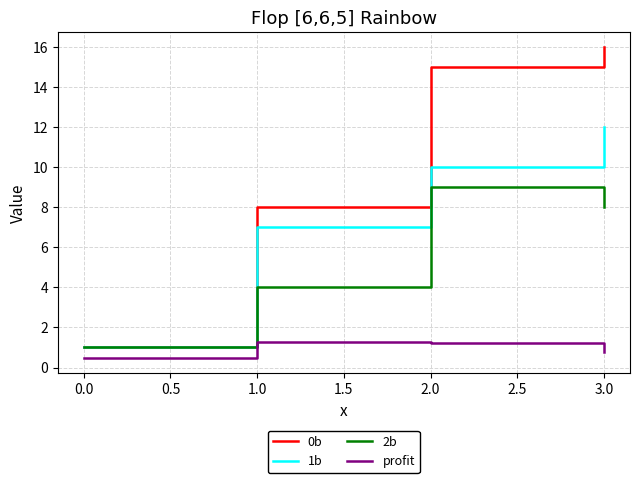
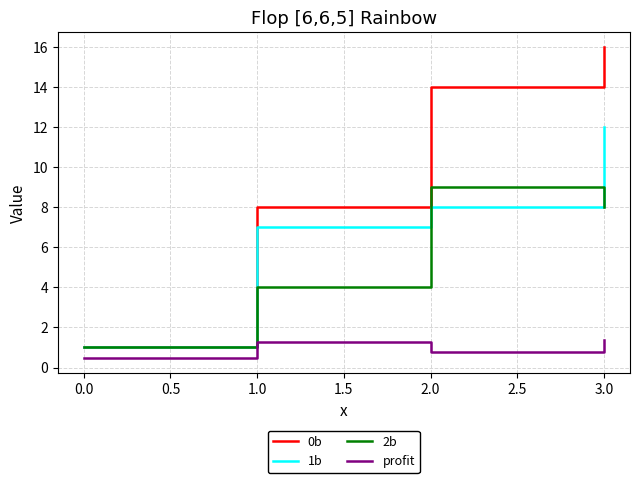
  {
    "0b": {
      "1.0": 8,
-     "2.0": 15,
+     "2.0": 14,
      "3.0": 16
    },
    "1b": {
      "1.0": 7,
-     "2.0": 10,
+     "2.0": 8,
      "3.0": 12
    },
    "2b": {
      "1.0": 4.0,
      "2.0": 9.0,
      "3.0": 8.0
    },
    "profit": {
      "0.0": 0.5,
      "1.0": 1.3,
-     "2.0": 1.2,
-     "3.0": 0.8
+     "2.0": 0.8,
+     "3.0": 1.4
    }
  }
